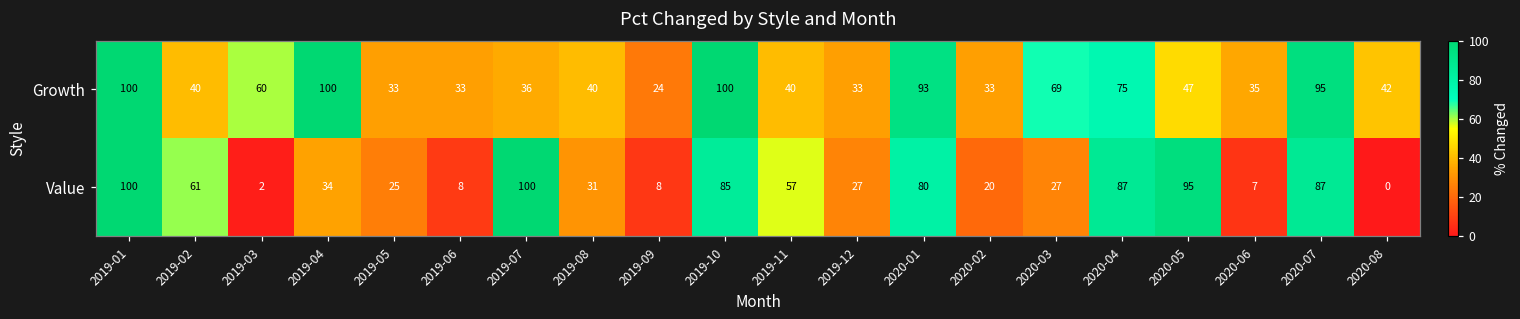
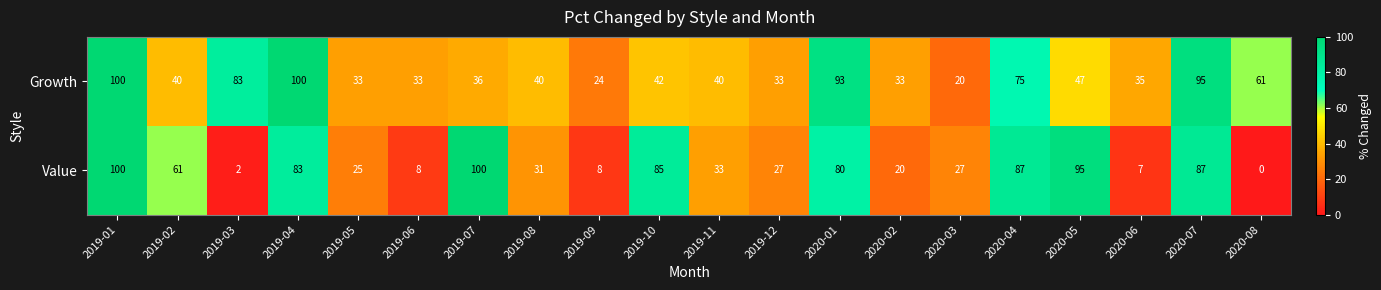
  {
    "Growth": {
      "2019-01": 100,
      "2019-02": 40,
-     "2019-03": 60,
+     "2019-03": 83,
      "2019-04": 100,
      "2019-05": 33,
      "2019-06": 33,
      "2019-07": 36,
      "2019-08": 40,
      "2019-09": 24,
-     "2019-10": 100,
+     "2019-10": 42,
      "2019-11": 40,
      "2019-12": 33,
      "2020-01": 93,
      "2020-02": 33,
-     "2020-03": 69,
+     "2020-03": 20,
      "2020-04": 75,
      "2020-05": 47,
      "2020-06": 35,
      "2020-07": 95,
-     "2020-08": 42
+     "2020-08": 61
    },
    "Value": {
      "2019-01": 100,
      "2019-02": 61,
      "2019-03": 2,
-     "2019-04": 34,
+     "2019-04": 83,
      "2019-05": 25,
      "2019-06": 8,
      "2019-07": 100,
      "2019-08": 31,
      "2019-09": 8,
      "2019-10": 85,
-     "2019-11": 57,
+     "2019-11": 33,
      "2019-12": 27,
      "2020-01": 80,
      "2020-02": 20,
      "2020-03": 27,
      "2020-04": 87,
      "2020-05": 95,
      "2020-06": 7,
      "2020-07": 87,
      "2020-08": 0
    }
  }
